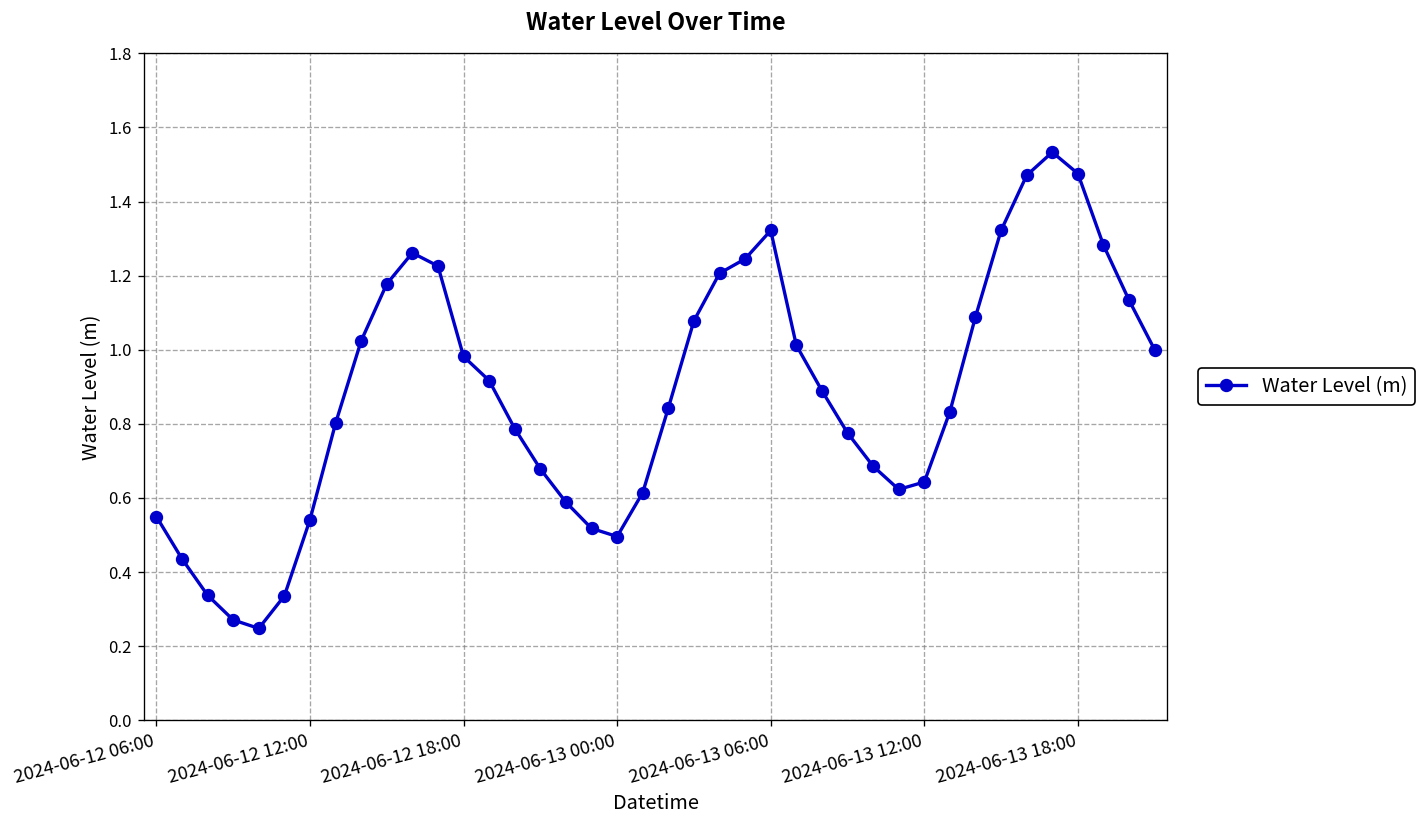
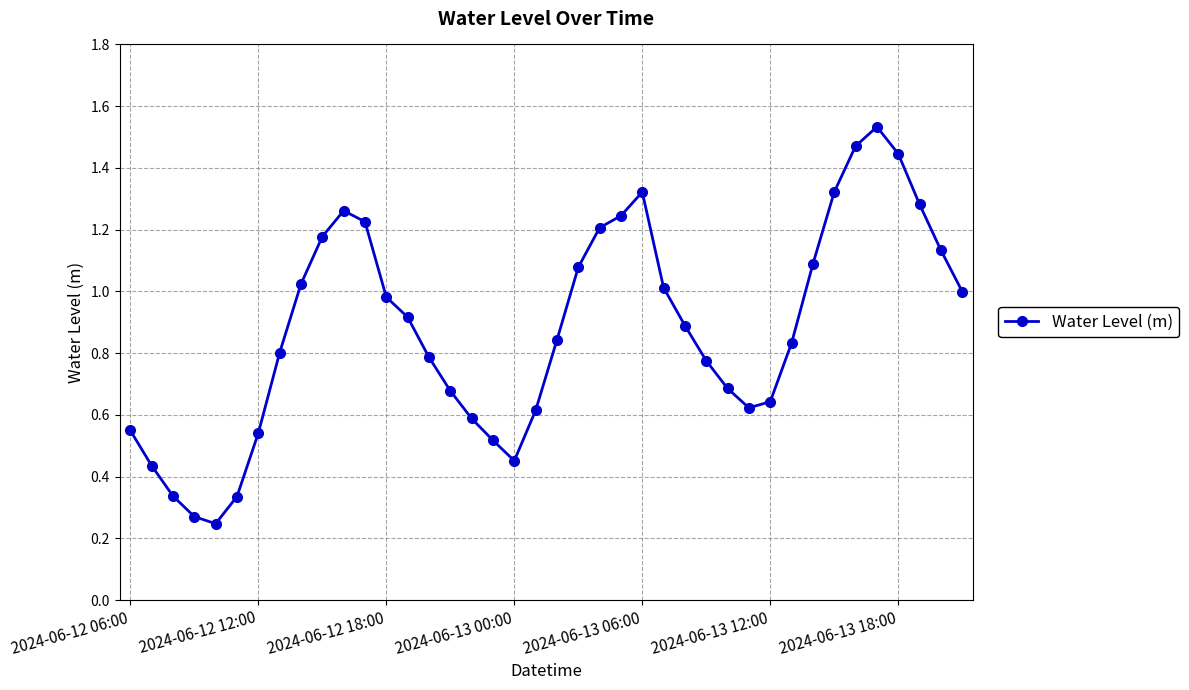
  {
    "2024-06-12 06:00": 0.55,
    "2024-06-12 12:00": 0.54,
    "2024-06-12 18:00": 0.98,
-   "2024-06-13 00:00": 0.50,
+   "2024-06-13 00:00": 0.45,
    "2024-06-13 06:00": 1.32,
    "2024-06-13 12:00": 0.64,
-   "2024-06-13 18:00": 1.48
+   "2024-06-13 18:00": 1.45
  }
